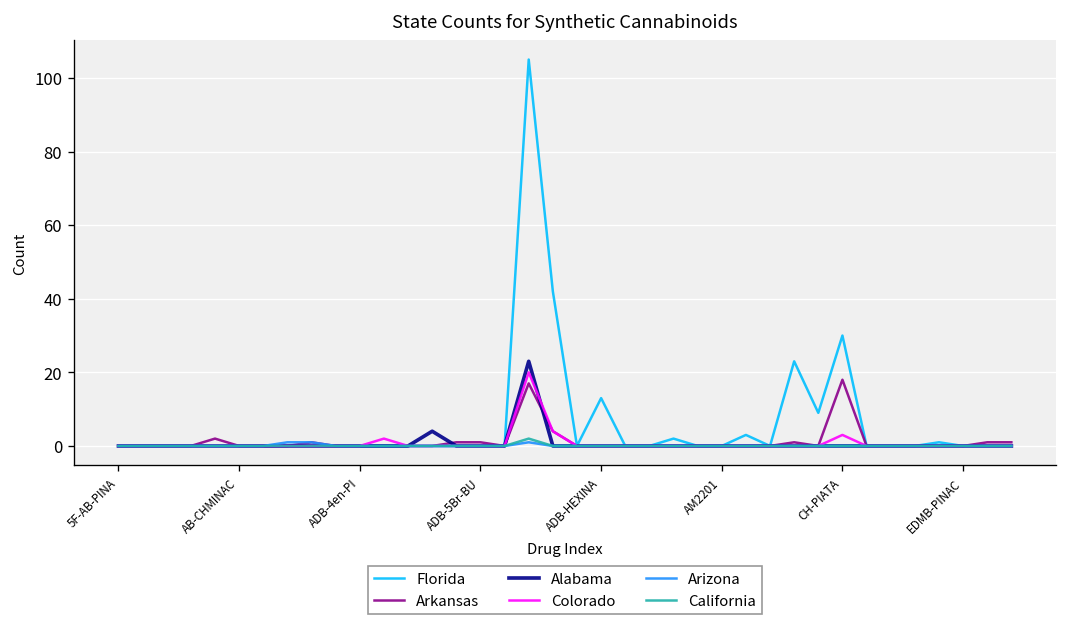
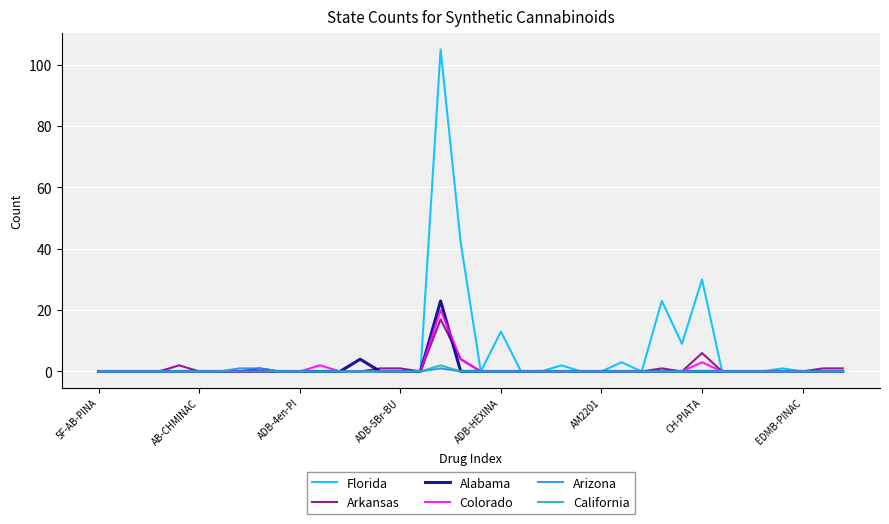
  {
    "Arkansas": {
      "ADB-5Br-BU": 1,
-     "CH-PIATA": 18
+     "CH-PIATA": 6
    },
    "Colorado": {
      "CH-PIATA": 3
    }
  }
